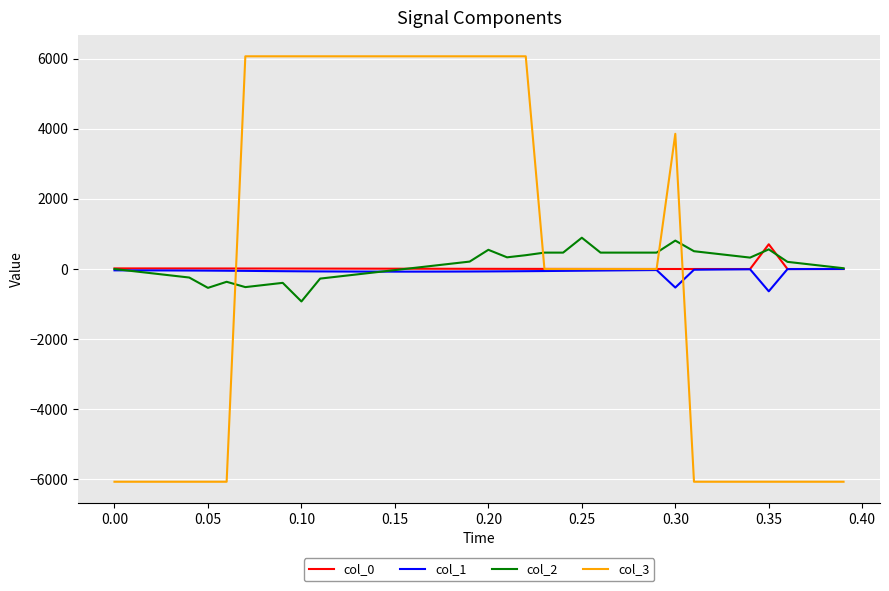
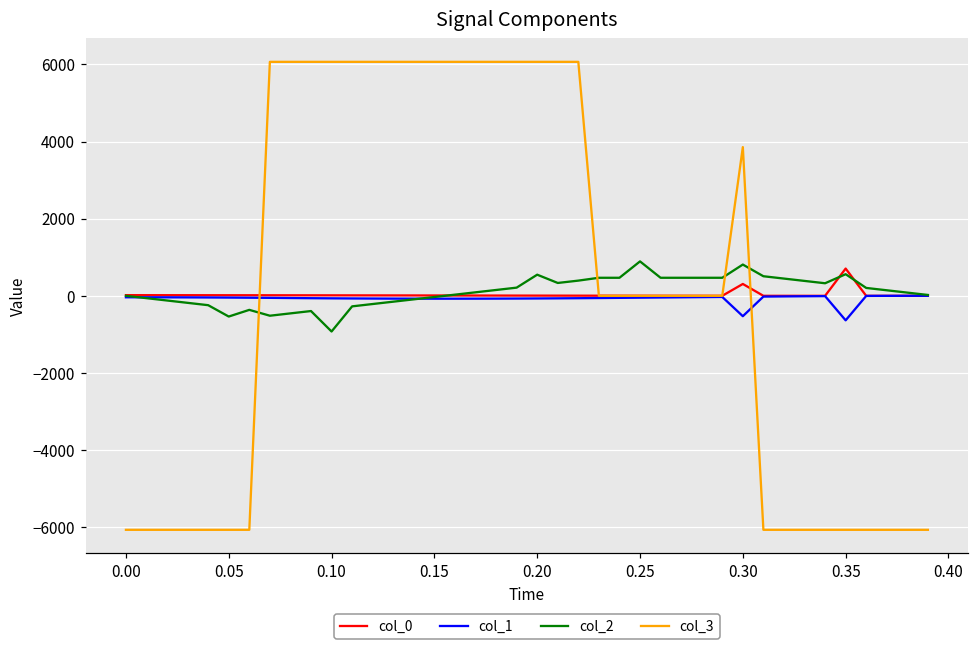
  {
    "col_0": {
      "0.10": 0,
      "0.20": 0,
-     "0.30": 0,
+     "0.30": 300,
      "0.35": 700
    },
    "col_1": {
      "0.10": -100,
      "0.20": -100,
      "0.30": -500,
      "0.35": -600
    },
    "col_2": {
      "0.05": -500,
      "0.10": -900,
      "0.20": 500,
      "0.25": 900,
      "0.30": 800,
      "0.35": 600
    },
    "col_3": {
      "0.00": -6100,
      "0.05": -6100,
      "0.10": 6100,
      "0.15": 6100,
      "0.20": 6100,
      "0.30": 3900,
      "0.35": -6100
    }
  }
